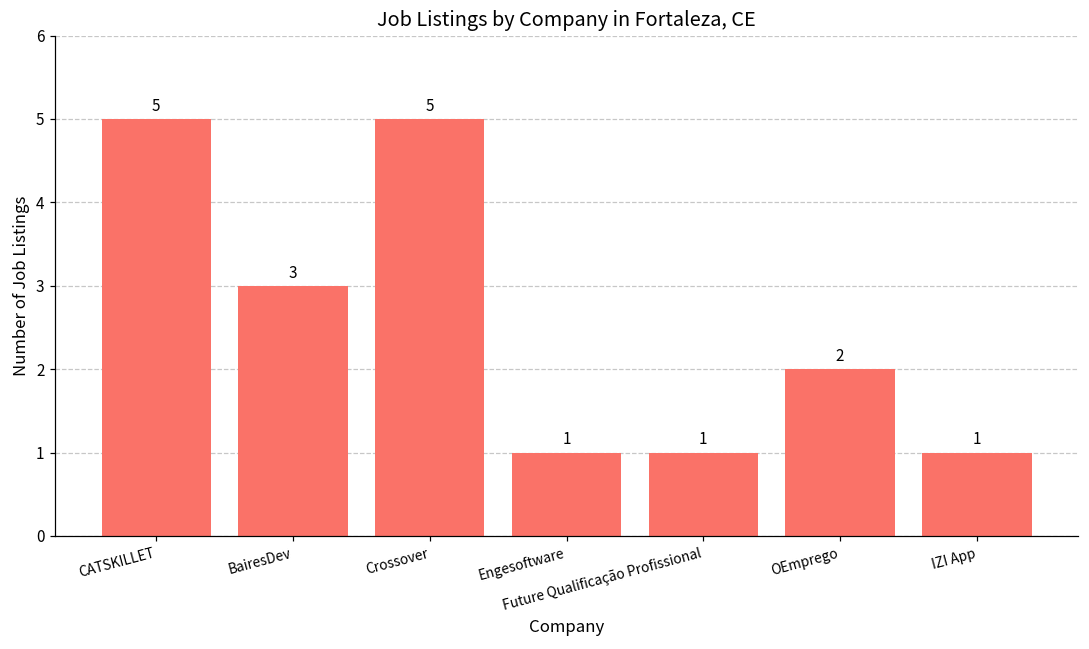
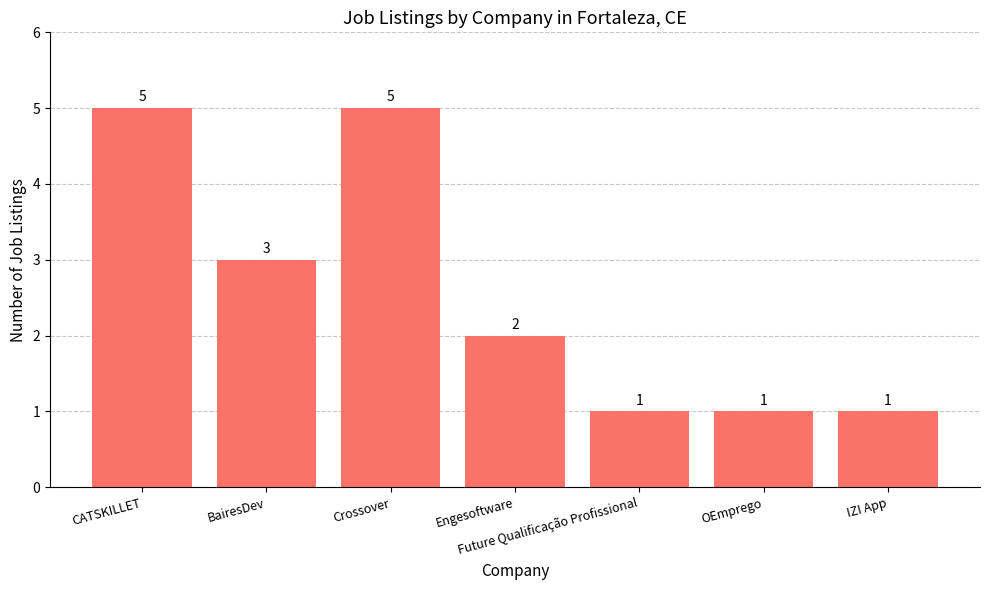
  {
    "CATSKILLET": 5,
    "BairesDev": 3,
    "Crossover": 5,
-   "Engesoftware": 1,
+   "Engesoftware": 2,
    "Future Qualificação Profissional": 1,
-   "OEmprego": 2,
+   "OEmprego": 1,
    "IZI App": 1
  }
